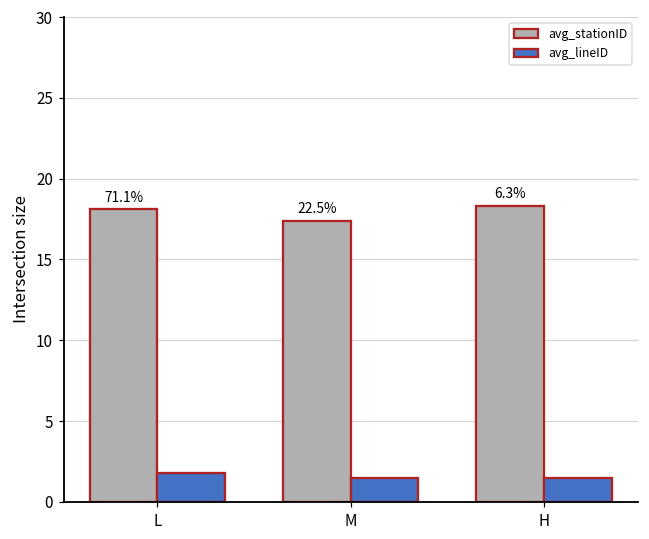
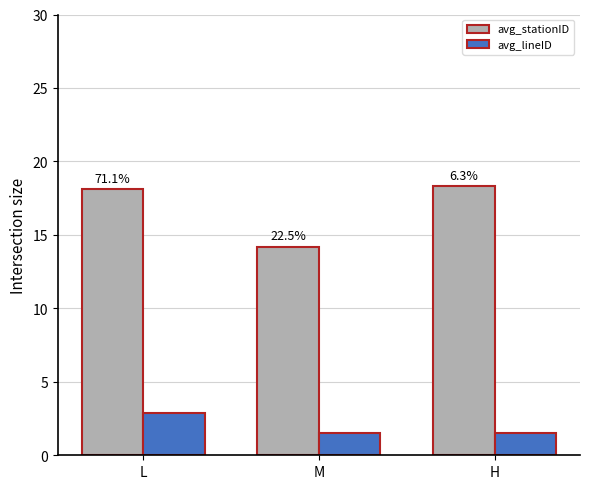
  {
    "avg_stationID": {
-     "M": 17.4
+     "M": 14.2
    },
    "avg_lineID": {
-     "L": 1.8,
+     "L": 2.9,
      "M": 1.5,
      "H": 1.5
    }
  }
